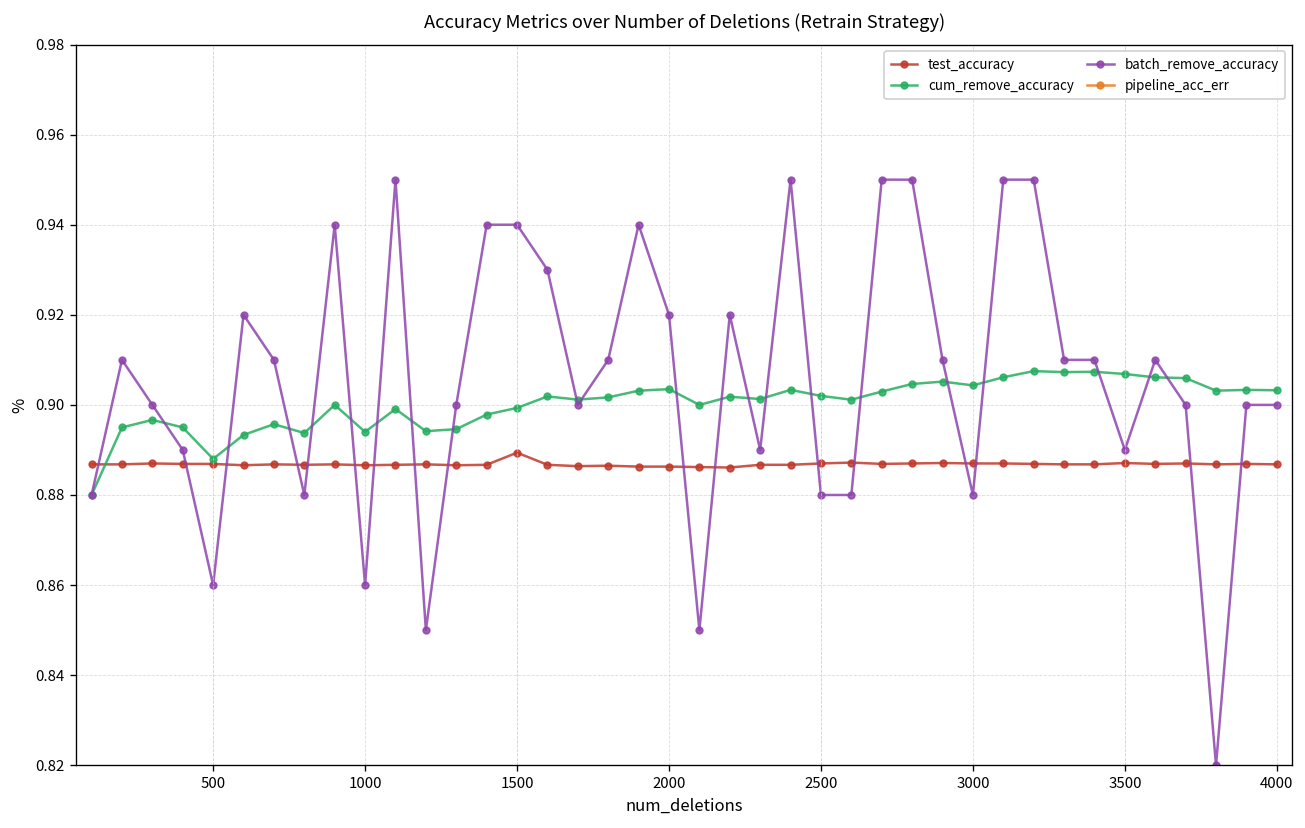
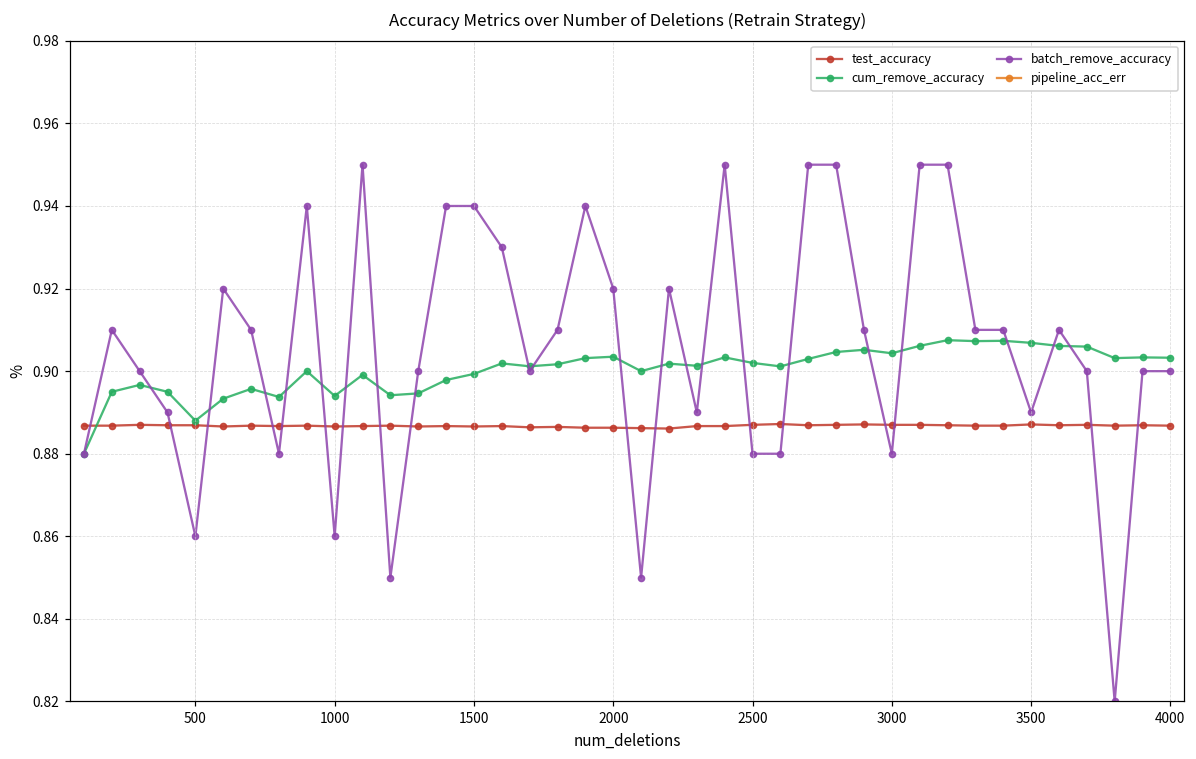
  {
    "test_accuracy": {
      "500": 0.887,
      "1000": 0.887,
-     "1500": 0.889,
+     "1500": 0.887,
      "2000": 0.886,
      "2500": 0.887,
      "3000": 0.887,
      "3500": 0.887,
      "4000": 0.887
    },
    "cum_remove_accuracy": {
      "500": 0.888,
      "1000": 0.894,
      "1500": 0.899,
      "2000": 0.904,
      "2500": 0.902,
      "3000": 0.904,
      "3500": 0.907,
      "4000": 0.903
    },
    "batch_remove_accuracy": {
      "500": 0.860,
      "1000": 0.860,
      "1500": 0.940,
      "2000": 0.920,
      "2500": 0.880,
      "3000": 0.880,
      "3500": 0.890,
      "4000": 0.900
    }
  }
